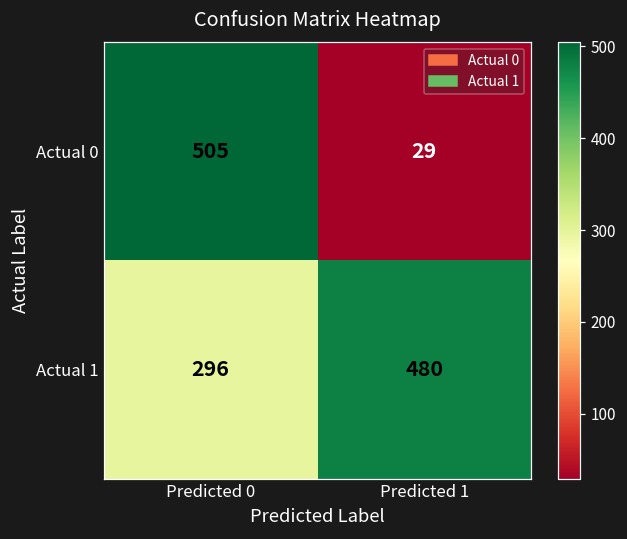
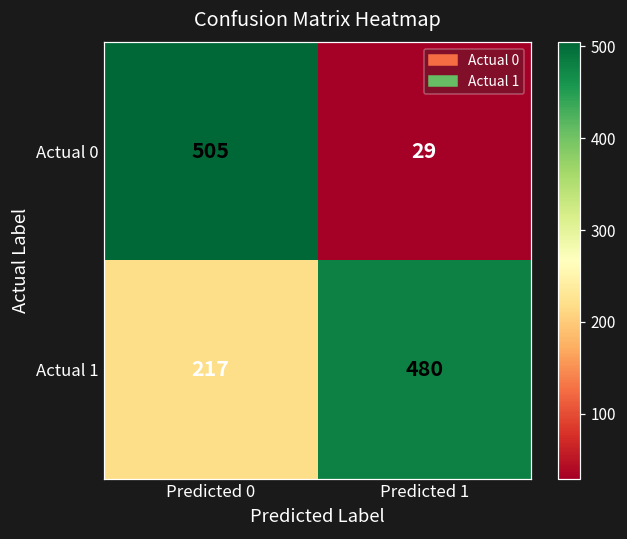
  {
    "Actual 0": {
      "Predicted 0": 505,
      "Predicted 1": 29
    },
    "Actual 1": {
-     "Predicted 0": 296,
+     "Predicted 0": 217,
      "Predicted 1": 480
    }
  }
